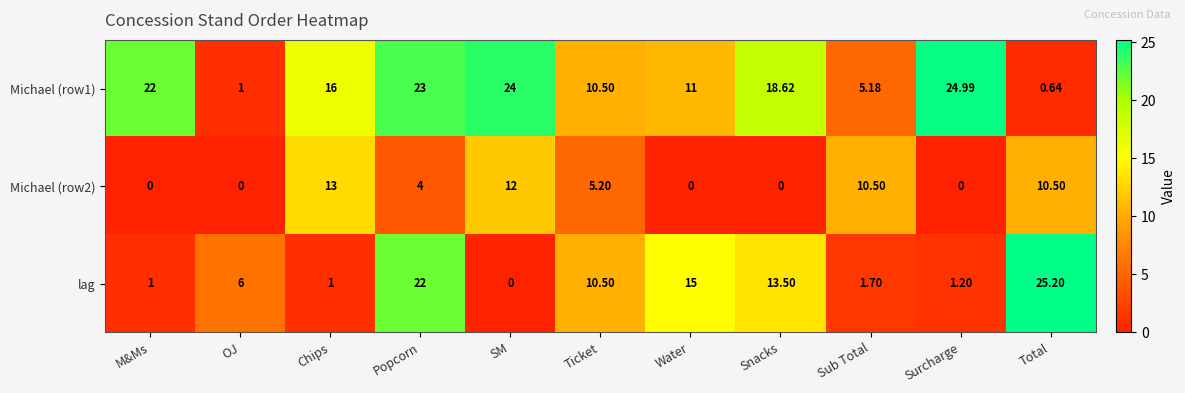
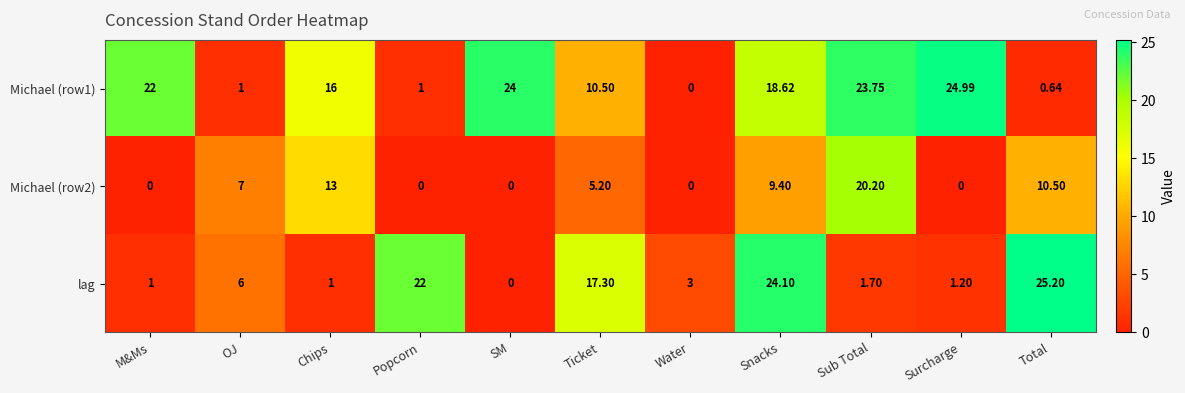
  {
    "Michael (row1)": {
      "M&Ms": 22,
      "OJ": 1,
      "Chips": 16,
-     "Popcorn": 23,
+     "Popcorn": 1,
      "SM": 24,
      "Ticket": 10.50,
-     "Water": 11,
+     "Water": 0,
      "Snacks": 18.62,
-     "Sub Total": 5.18,
+     "Sub Total": 23.75,
      "Surcharge": 24.99,
      "Total": 0.64
    },
    "Michael (row2)": {
      "M&Ms": 0,
-     "OJ": 0,
+     "OJ": 7,
      "Chips": 13,
-     "Popcorn": 4,
-     "SM": 12,
+     "Popcorn": 0,
+     "SM": 0,
      "Ticket": 5.20,
      "Water": 0,
-     "Snacks": 0,
-     "Sub Total": 10.50,
+     "Snacks": 9.40,
+     "Sub Total": 20.20,
      "Surcharge": 0,
      "Total": 10.50
    },
    "lag": {
      "M&Ms": 1,
      "OJ": 6,
      "Chips": 1,
      "Popcorn": 22,
      "SM": 0,
-     "Ticket": 10.50,
-     "Water": 15,
-     "Snacks": 13.50,
+     "Ticket": 17.30,
+     "Water": 3,
+     "Snacks": 24.10,
      "Sub Total": 1.70,
      "Surcharge": 1.20,
      "Total": 25.20
    }
  }
